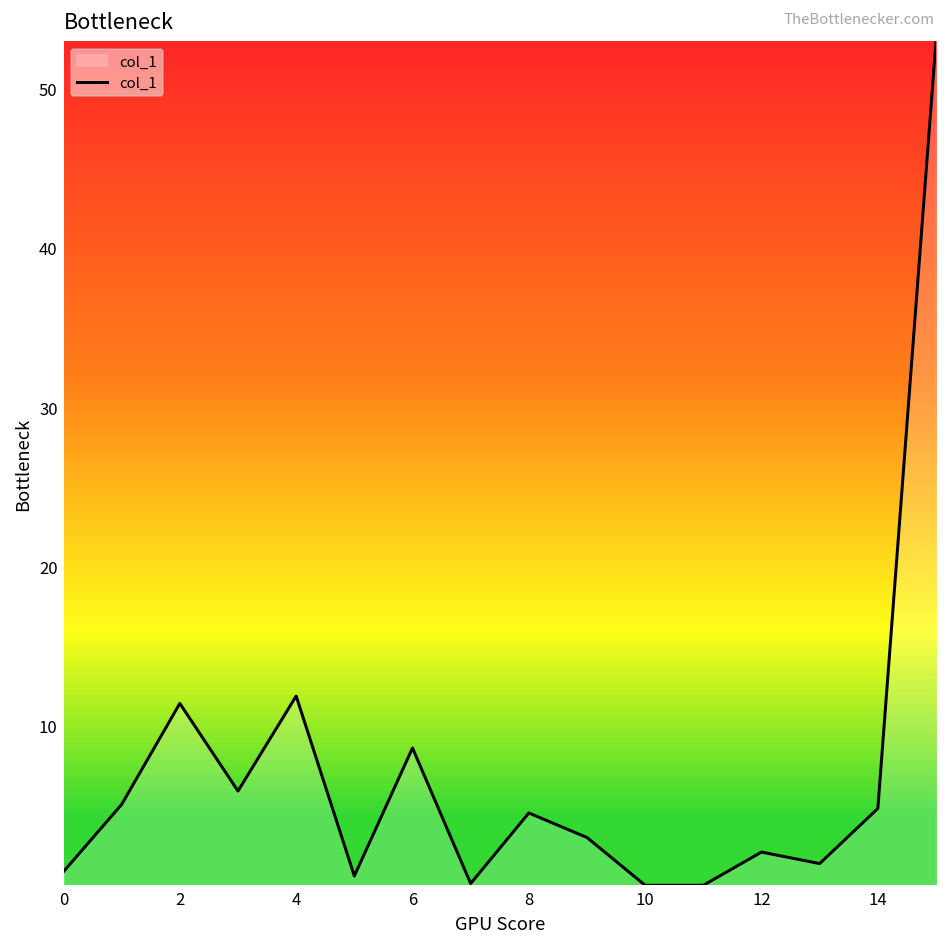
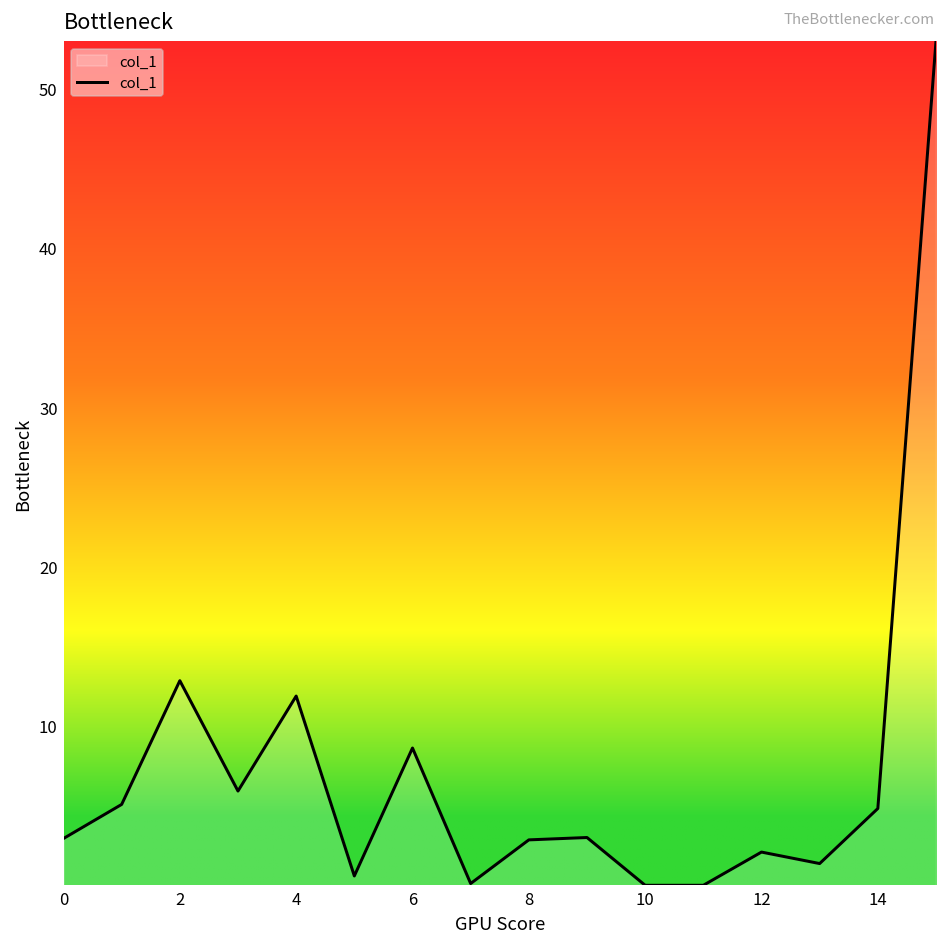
  {
-   "0": 0.9,
-   "2": 11.4,
+   "0": 2.9,
+   "2": 12.8,
    "4": 11.9,
    "6": 8.6,
-   "8": 4.5,
+   "8": 2.8,
    "10": 0.0,
    "12": 2.1,
    "14": 4.8
  }
